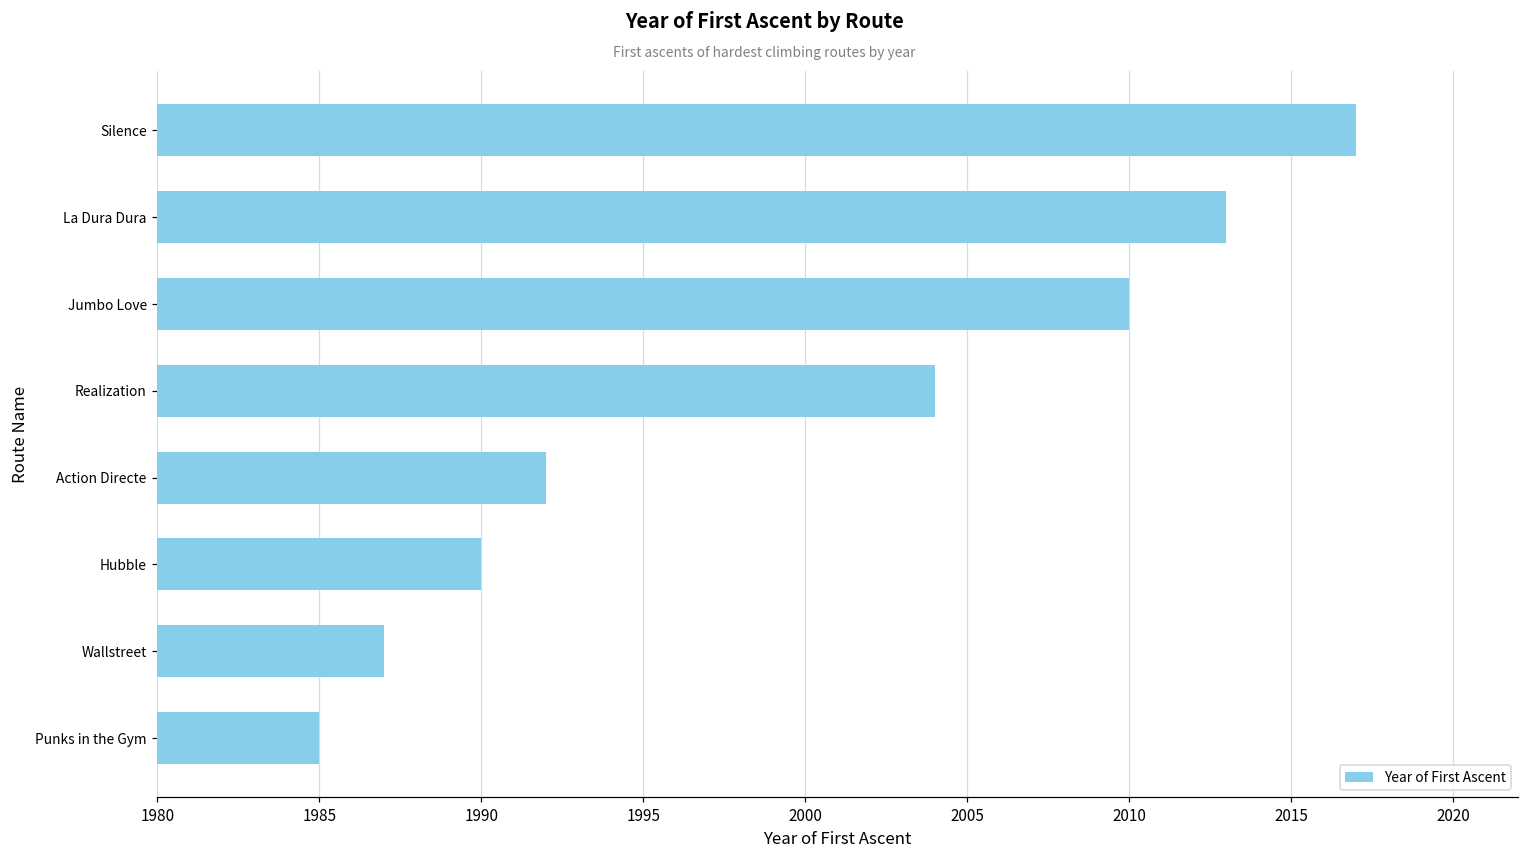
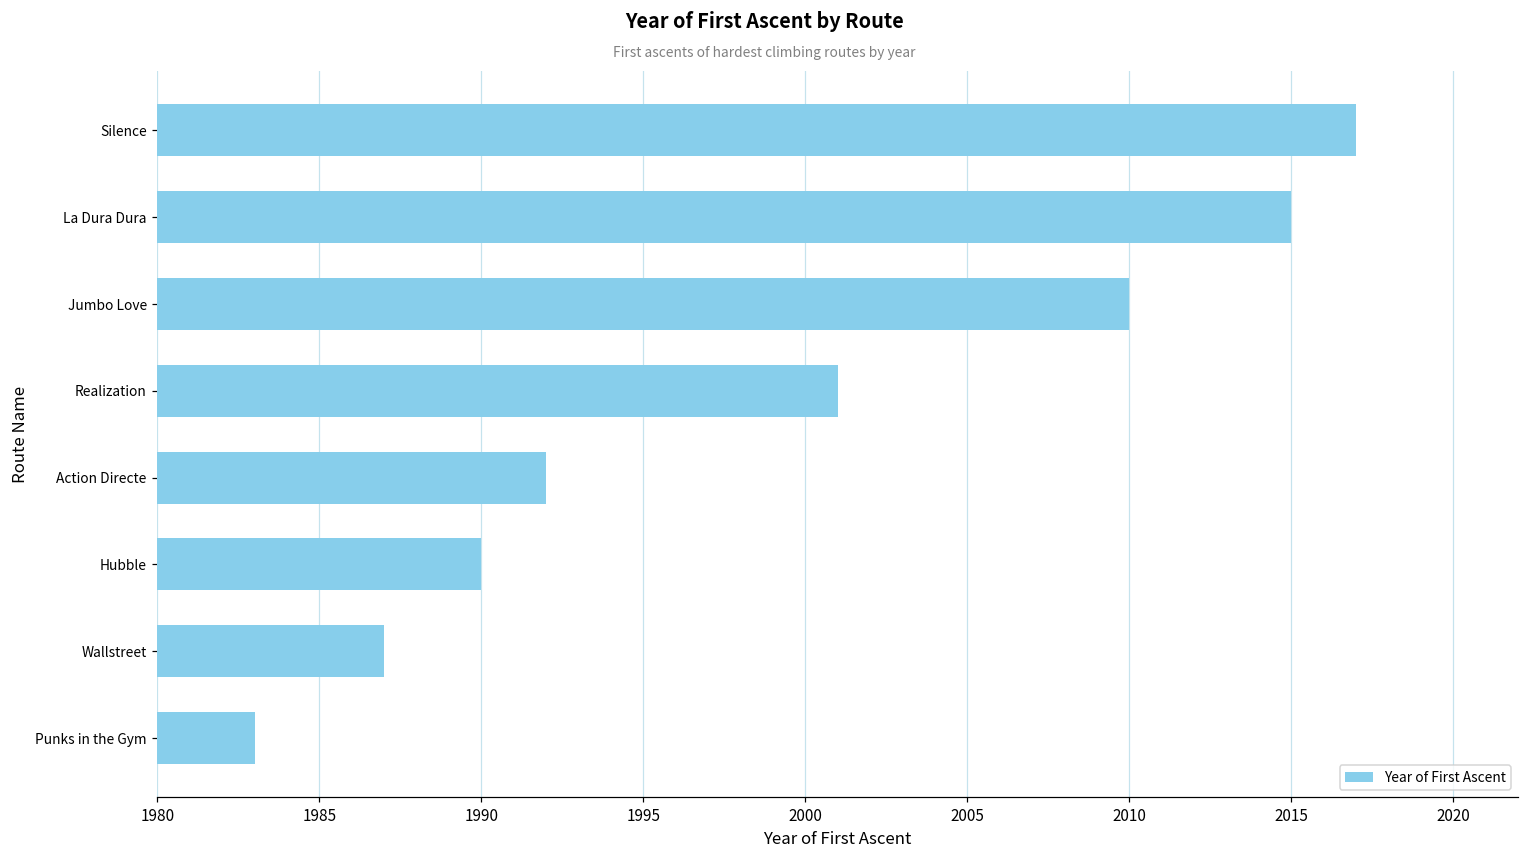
  {
    "Silence": 2017,
-   "La Dura Dura": 2013,
+   "La Dura Dura": 2015,
    "Jumbo Love": 2010,
-   "Realization": 2004,
+   "Realization": 2001,
    "Action Directe": 1992,
    "Hubble": 1990,
    "Wallstreet": 1987,
-   "Punks in the Gym": 1985
+   "Punks in the Gym": 1983
  }
